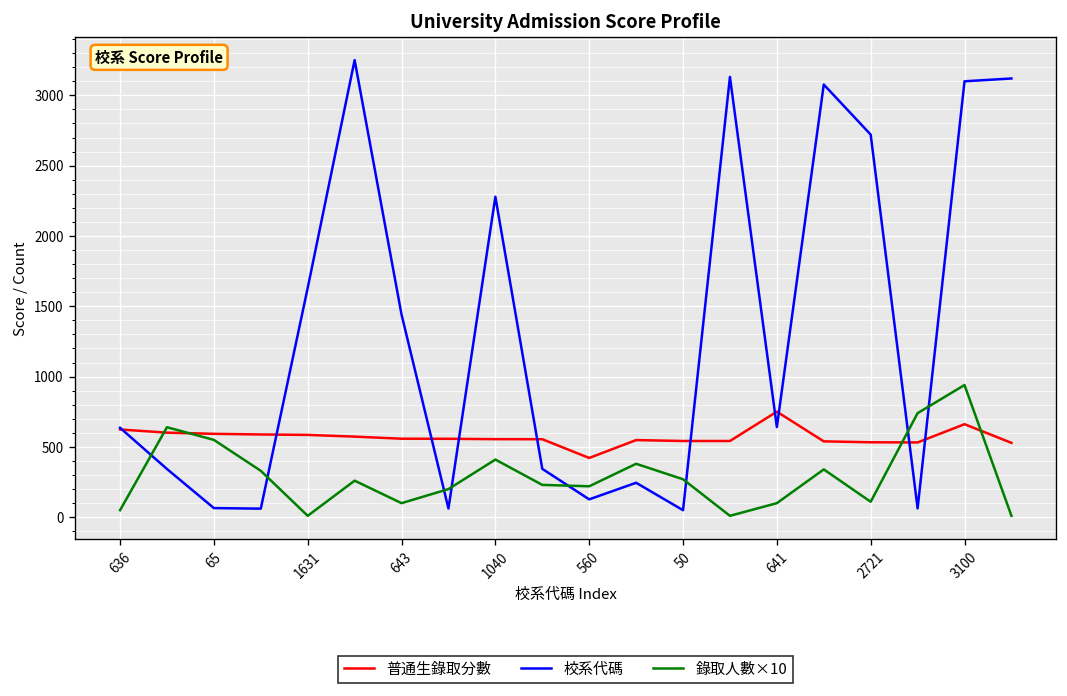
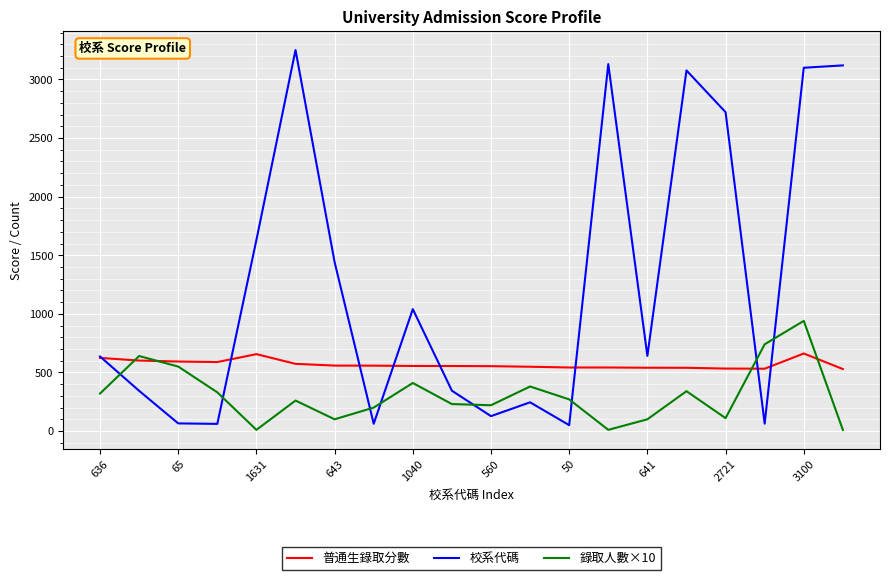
  {
    "普通生錄取分數": {
      "65": 590,
-     "1631": 590,
+     "1631": 660,
      "643": 560,
      "1040": 560,
-     "560": 420,
+     "560": 550,
      "50": 540,
-     "641": 750,
+     "641": 540,
      "2721": 530,
      "3100": 660
    },
    "校系代碼": {
      "65": 70,
      "1631": 1630,
      "643": 1440,
-     "1040": 2280,
+     "1040": 1040,
      "560": 130,
      "50": 50,
      "641": 640,
      "2721": 2720,
      "3100": 3100
    },
    "錄取人數×10": {
-     "636": 50,
+     "636": 320,
      "65": 550,
      "1631": 10,
      "643": 100,
      "1040": 410,
      "560": 220,
      "50": 270,
      "641": 100,
      "2721": 110,
      "3100": 940
    }
  }
